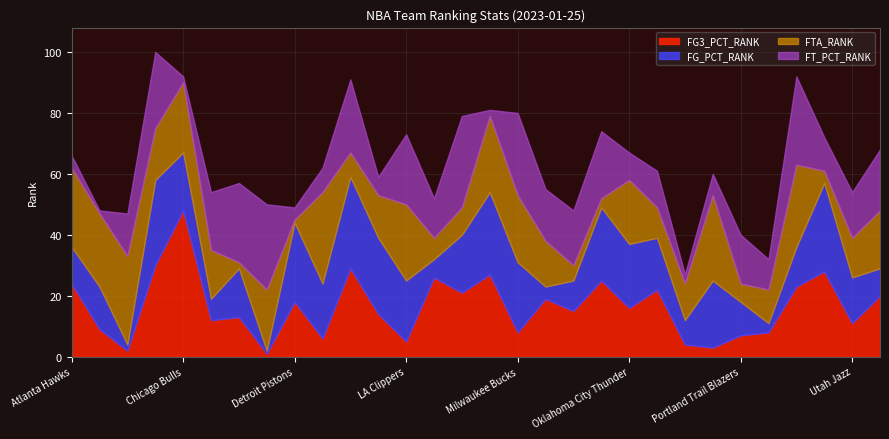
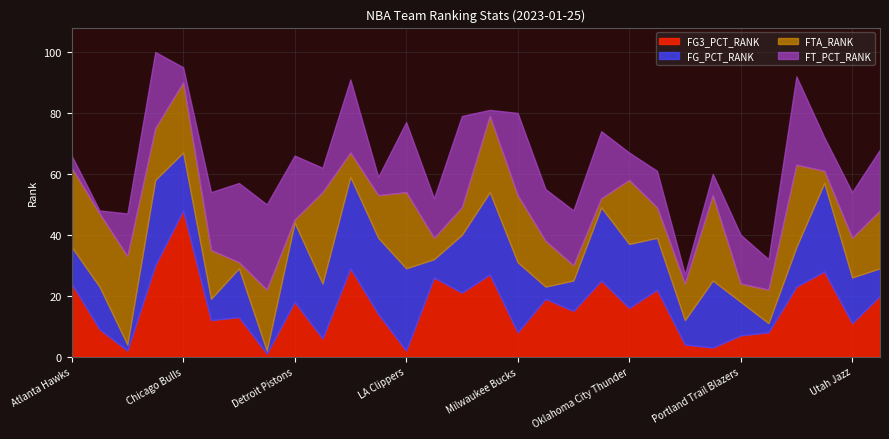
  {
    "FG3_PCT_RANK": {
      "Atlanta Hawks": 24,
      "Chicago Bulls": 48,
      "Detroit Pistons": 18,
-     "LA Clippers": 5,
+     "LA Clippers": 2,
      "Milwaukee Bucks": 8,
      "Oklahoma City Thunder": 16,
      "Portland Trail Blazers": 7,
      "Utah Jazz": 11
    },
    "FG_PCT_RANK": {
      "Atlanta Hawks": 12,
      "Chicago Bulls": 19,
      "Detroit Pistons": 26,
-     "LA Clippers": 20,
+     "LA Clippers": 27,
      "Milwaukee Bucks": 23,
      "Oklahoma City Thunder": 21,
      "Portland Trail Blazers": 11,
      "Utah Jazz": 15
    },
    "FTA_RANK": {
      "Atlanta Hawks": 26,
      "Chicago Bulls": 23,
      "Detroit Pistons": 1,
      "LA Clippers": 25,
      "Milwaukee Bucks": 22,
      "Oklahoma City Thunder": 21,
      "Portland Trail Blazers": 6,
      "Utah Jazz": 13
    },
    "FT_PCT_RANK": {
      "Atlanta Hawks": 4,
-     "Chicago Bulls": 2,
-     "Detroit Pistons": 4,
+     "Chicago Bulls": 5,
+     "Detroit Pistons": 21,
      "LA Clippers": 23,
      "Milwaukee Bucks": 27,
      "Oklahoma City Thunder": 9,
      "Portland Trail Blazers": 16,
      "Utah Jazz": 15
    }
  }
